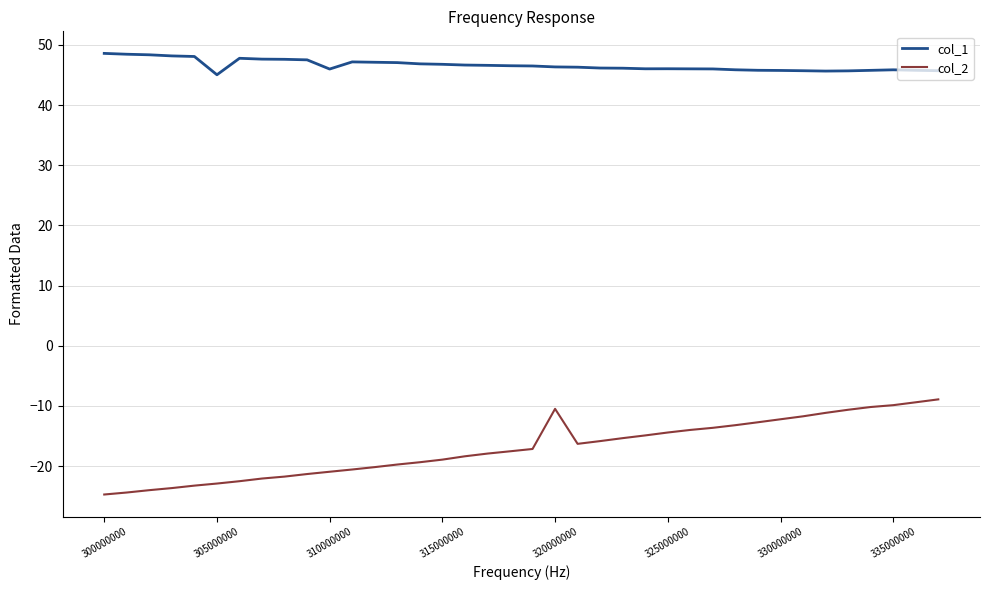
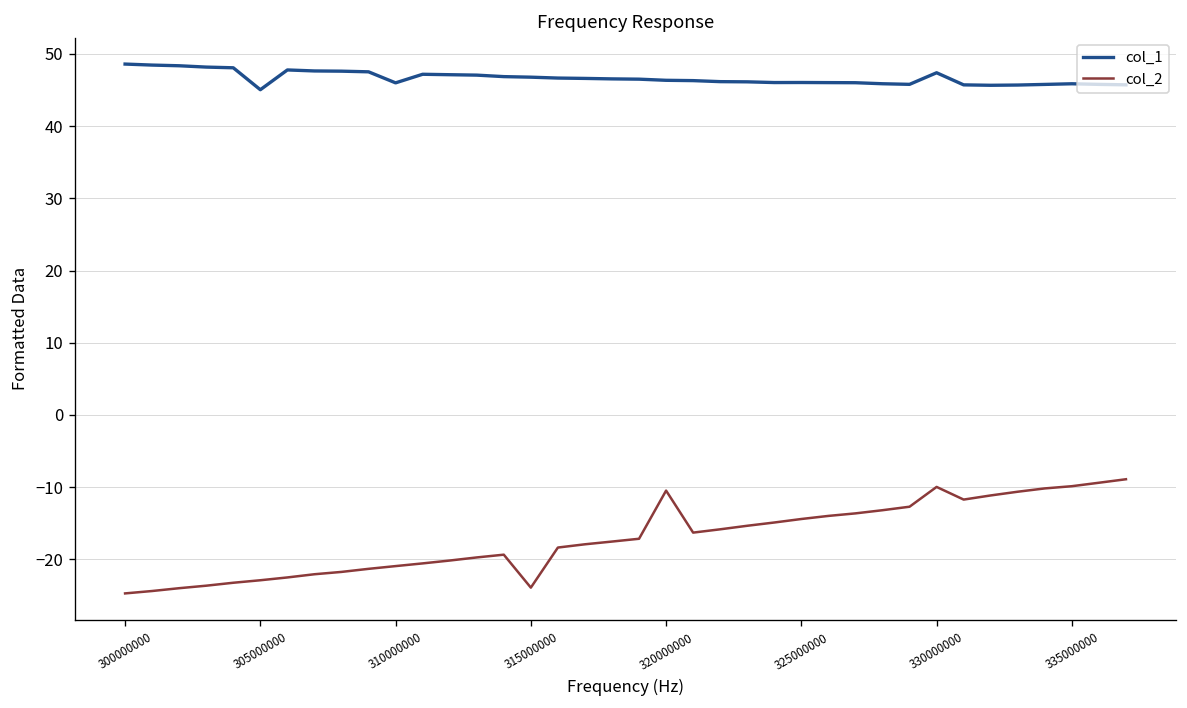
  {
    "col_1": {
      "300000000": 49,
      "305000000": 45,
      "310000000": 46,
      "315000000": 47,
      "320000000": 46,
      "325000000": 46,
-     "330000000": 46,
+     "330000000": 47,
      "335000000": 46
    },
    "col_2": {
      "300000000": -25,
      "305000000": -23,
      "310000000": -21,
-     "315000000": -19,
+     "315000000": -24,
      "320000000": -10,
      "325000000": -14,
-     "330000000": -12,
+     "330000000": -10,
      "335000000": -10
    }
  }
